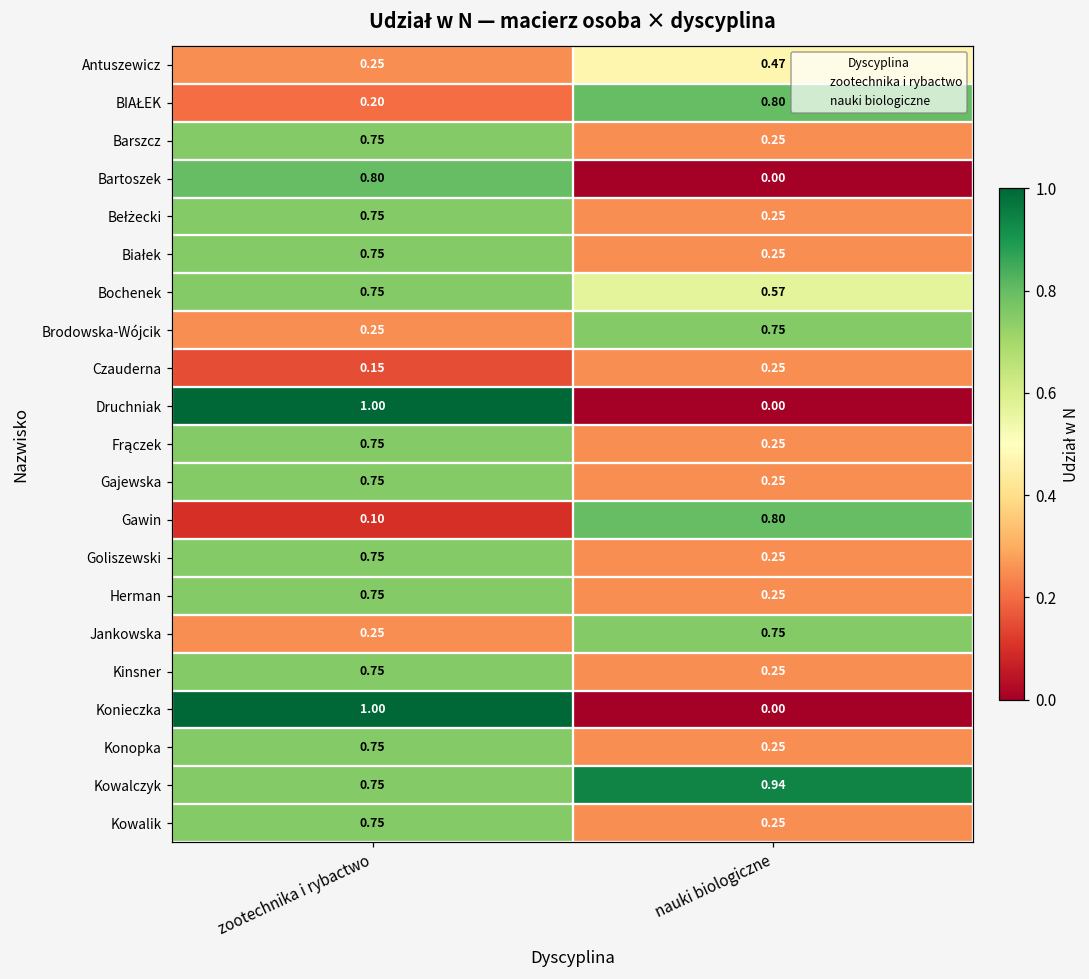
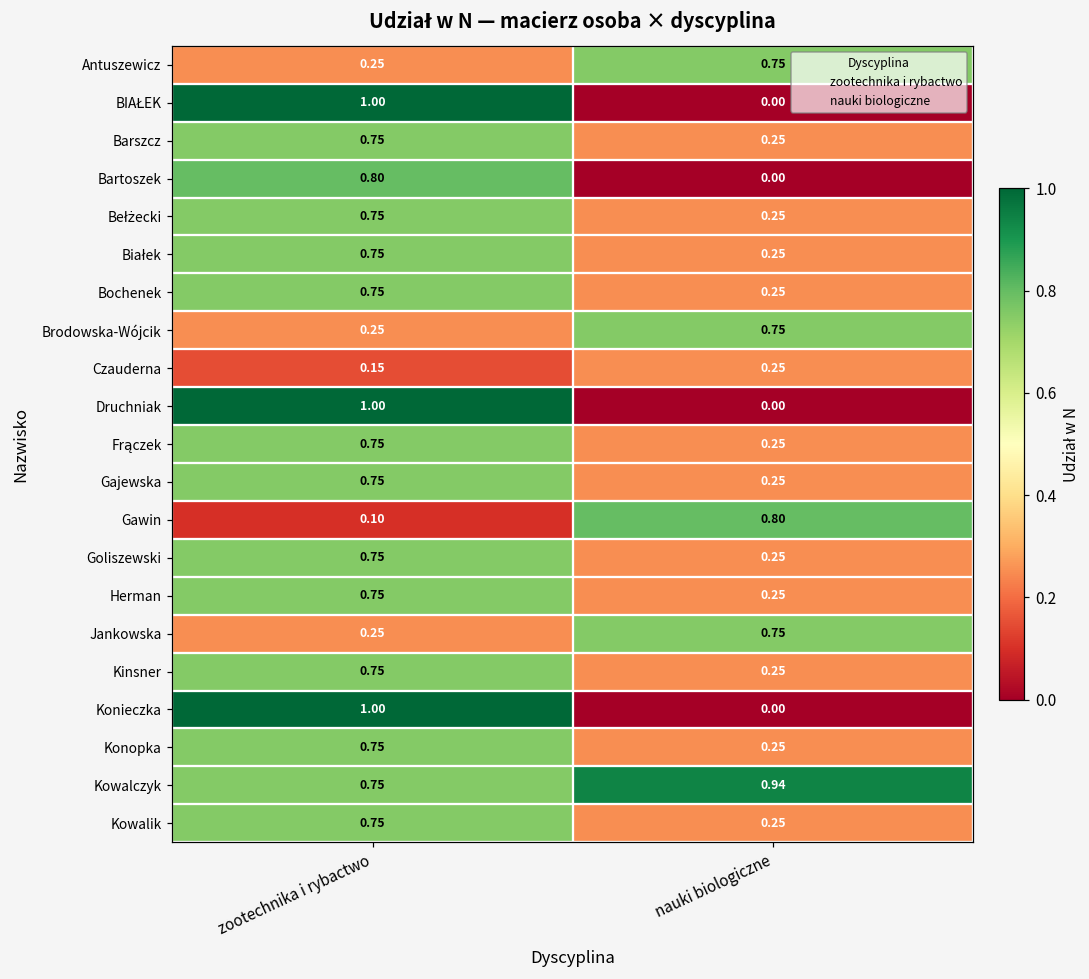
  {
    "Antuszewicz": {
      "zootechnika i rybactwo": 0.25,
-     "nauki biologiczne": 0.47
+     "nauki biologiczne": 0.75
    },
    "BIAŁEK": {
-     "zootechnika i rybactwo": 0.20,
-     "nauki biologiczne": 0.80
+     "zootechnika i rybactwo": 1.00,
+     "nauki biologiczne": 0.00
    },
    "Barszcz": {
      "zootechnika i rybactwo": 0.75,
      "nauki biologiczne": 0.25
    },
    "Bartoszek": {
      "zootechnika i rybactwo": 0.80,
      "nauki biologiczne": 0.00
    },
    "Bełżecki": {
      "zootechnika i rybactwo": 0.75,
      "nauki biologiczne": 0.25
    },
    "Białek": {
      "zootechnika i rybactwo": 0.75,
      "nauki biologiczne": 0.25
    },
    "Bochenek": {
      "zootechnika i rybactwo": 0.75,
-     "nauki biologiczne": 0.57
+     "nauki biologiczne": 0.25
    },
    "Brodowska-Wójcik": {
      "zootechnika i rybactwo": 0.25,
      "nauki biologiczne": 0.75
    },
    "Czauderna": {
      "zootechnika i rybactwo": 0.15,
      "nauki biologiczne": 0.25
    },
    "Druchniak": {
      "zootechnika i rybactwo": 1.00,
      "nauki biologiczne": 0.00
    },
    "Frączek": {
      "zootechnika i rybactwo": 0.75,
      "nauki biologiczne": 0.25
    },
    "Gajewska": {
      "zootechnika i rybactwo": 0.75,
      "nauki biologiczne": 0.25
    },
    "Gawin": {
      "zootechnika i rybactwo": 0.10,
      "nauki biologiczne": 0.80
    },
    "Goliszewski": {
      "zootechnika i rybactwo": 0.75,
      "nauki biologiczne": 0.25
    },
    "Herman": {
      "zootechnika i rybactwo": 0.75,
      "nauki biologiczne": 0.25
    },
    "Jankowska": {
      "zootechnika i rybactwo": 0.25,
      "nauki biologiczne": 0.75
    },
    "Kinsner": {
      "zootechnika i rybactwo": 0.75,
      "nauki biologiczne": 0.25
    },
    "Konieczka": {
      "zootechnika i rybactwo": 1.00,
      "nauki biologiczne": 0.00
    },
    "Konopka": {
      "zootechnika i rybactwo": 0.75,
      "nauki biologiczne": 0.25
    },
    "Kowalczyk": {
      "zootechnika i rybactwo": 0.75,
      "nauki biologiczne": 0.94
    },
    "Kowalik": {
      "zootechnika i rybactwo": 0.75,
      "nauki biologiczne": 0.25
    }
  }
